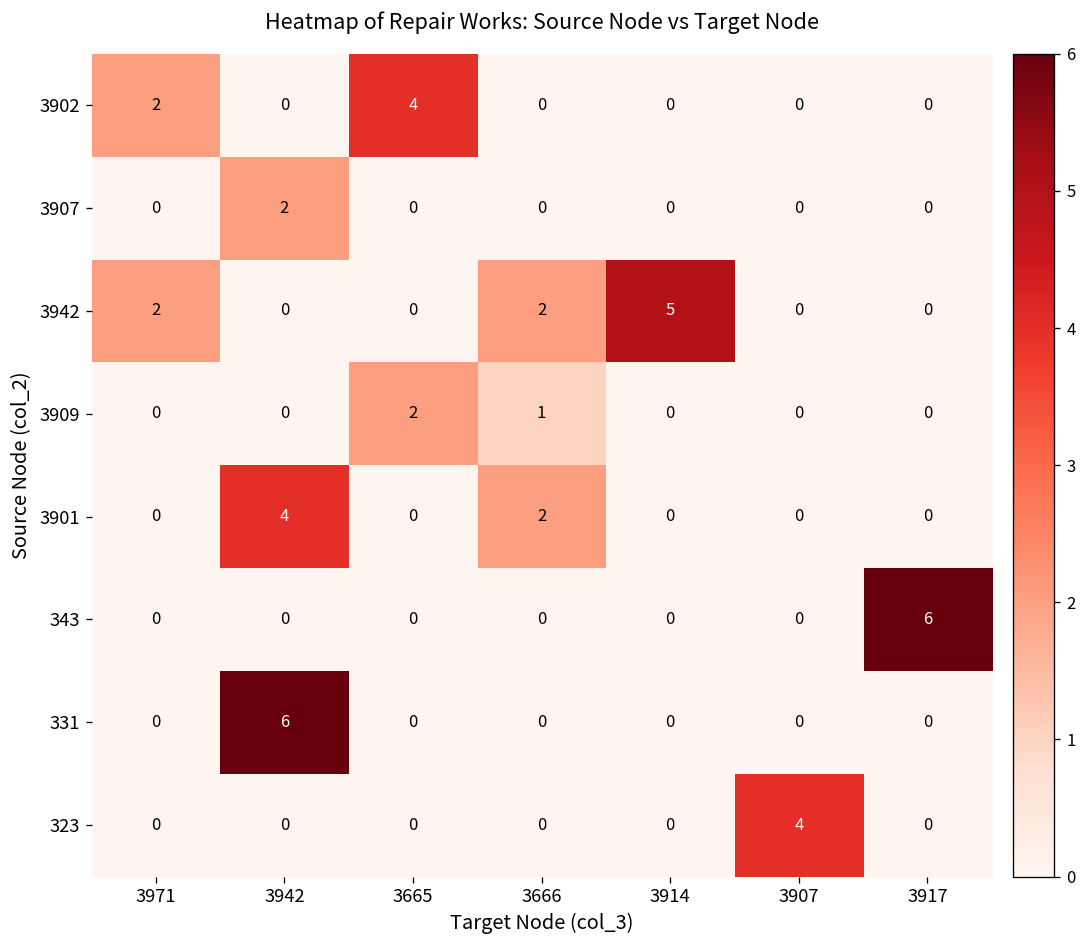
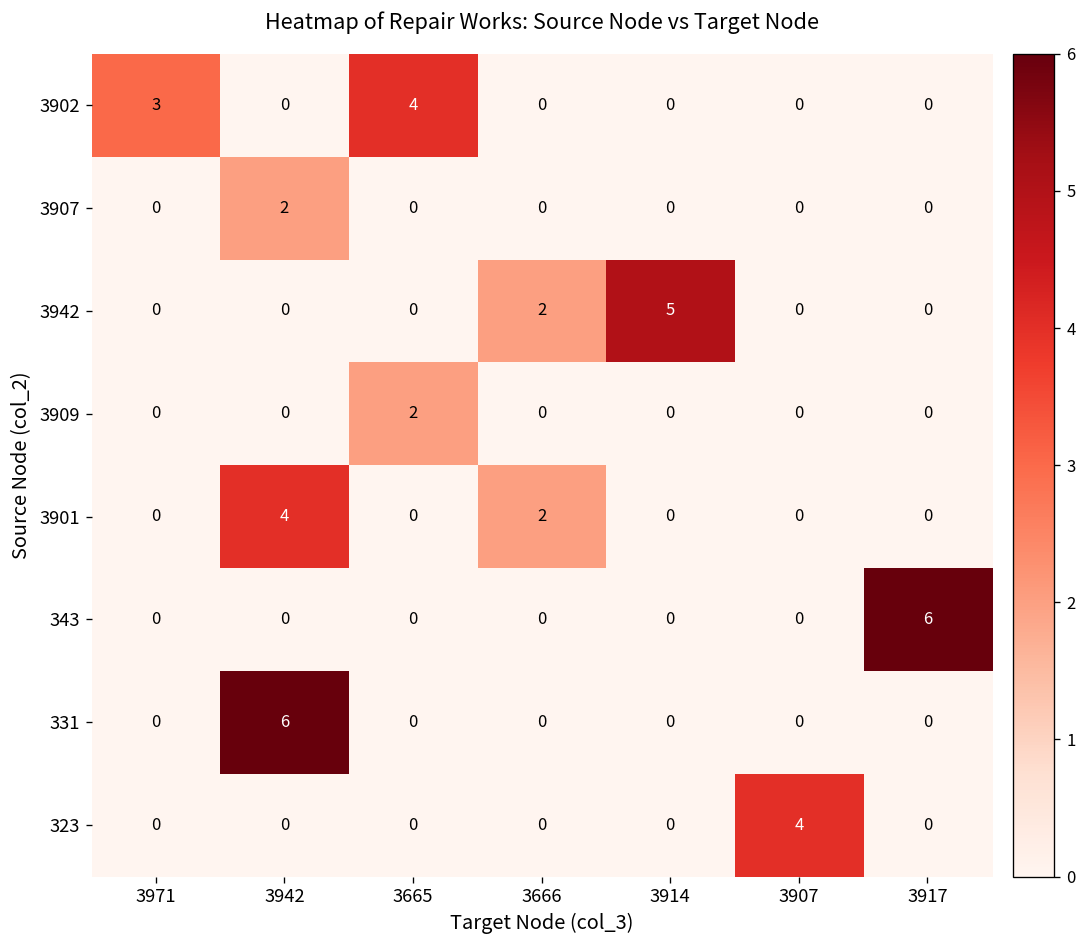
  {
    "3902": {
-     "3971": 2,
+     "3971": 3,
      "3942": 0,
      "3665": 4,
      "3666": 0,
      "3914": 0,
      "3907": 0,
      "3917": 0
    },
    "3907": {
      "3971": 0,
      "3942": 2,
      "3665": 0,
      "3666": 0,
      "3914": 0,
      "3907": 0,
      "3917": 0
    },
    "3942": {
-     "3971": 2,
+     "3971": 0,
      "3942": 0,
      "3665": 0,
      "3666": 2,
      "3914": 5,
      "3907": 0,
      "3917": 0
    },
    "3909": {
      "3971": 0,
      "3942": 0,
      "3665": 2,
-     "3666": 1,
+     "3666": 0,
      "3914": 0,
      "3907": 0,
      "3917": 0
    },
    "3901": {
      "3971": 0,
      "3942": 4,
      "3665": 0,
      "3666": 2,
      "3914": 0,
      "3907": 0,
      "3917": 0
    },
    "343": {
      "3971": 0,
      "3942": 0,
      "3665": 0,
      "3666": 0,
      "3914": 0,
      "3907": 0,
      "3917": 6
    },
    "331": {
      "3971": 0,
      "3942": 6,
      "3665": 0,
      "3666": 0,
      "3914": 0,
      "3907": 0,
      "3917": 0
    },
    "323": {
      "3971": 0,
      "3942": 0,
      "3665": 0,
      "3666": 0,
      "3914": 0,
      "3907": 4,
      "3917": 0
    }
  }
